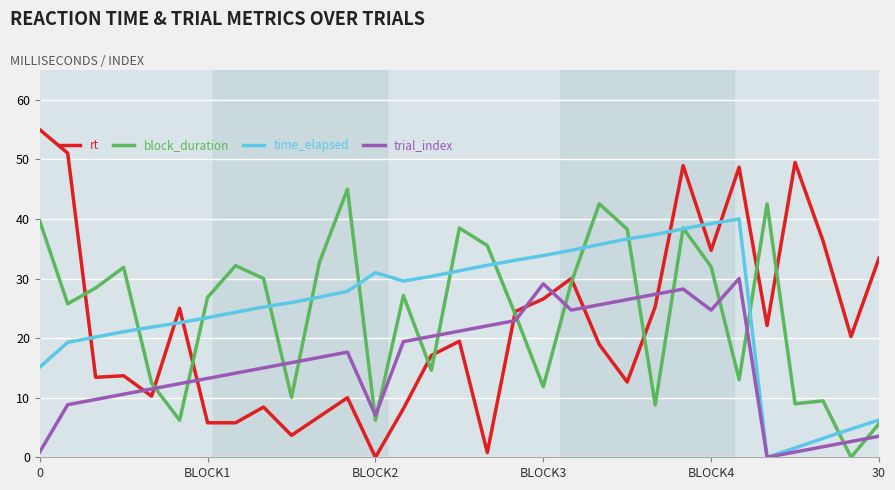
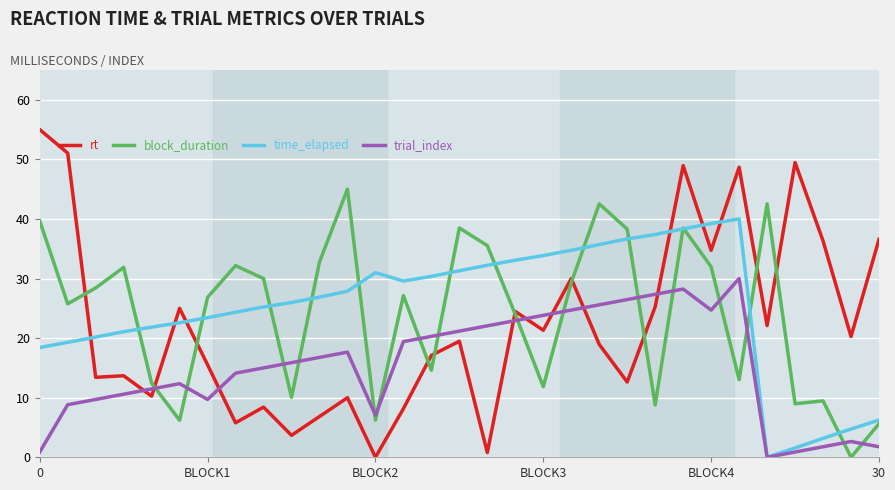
  {
    "rt": {
      "0": 55,
-     "BLOCK1": 6,
+     "BLOCK1": 16,
      "BLOCK2": 0,
-     "BLOCK3": 27,
+     "BLOCK3": 21,
      "BLOCK4": 35,
-     "30": 33
+     "30": 37
    },
    "block_duration": {
      "0": 40,
      "BLOCK1": 27,
      "BLOCK2": 6,
      "BLOCK3": 12,
      "BLOCK4": 32,
      "30": 6
    },
    "time_elapsed": {
-     "0": 15,
+     "0": 18,
      "BLOCK1": 23,
      "BLOCK2": 31,
      "BLOCK3": 34,
      "BLOCK4": 39,
      "30": 6
    },
    "trial_index": {
      "0": 1,
-     "BLOCK1": 13,
+     "BLOCK1": 10,
      "BLOCK2": 7,
-     "BLOCK3": 29,
+     "BLOCK3": 24,
      "BLOCK4": 25,
-     "30": 4
+     "30": 2
    }
  }
